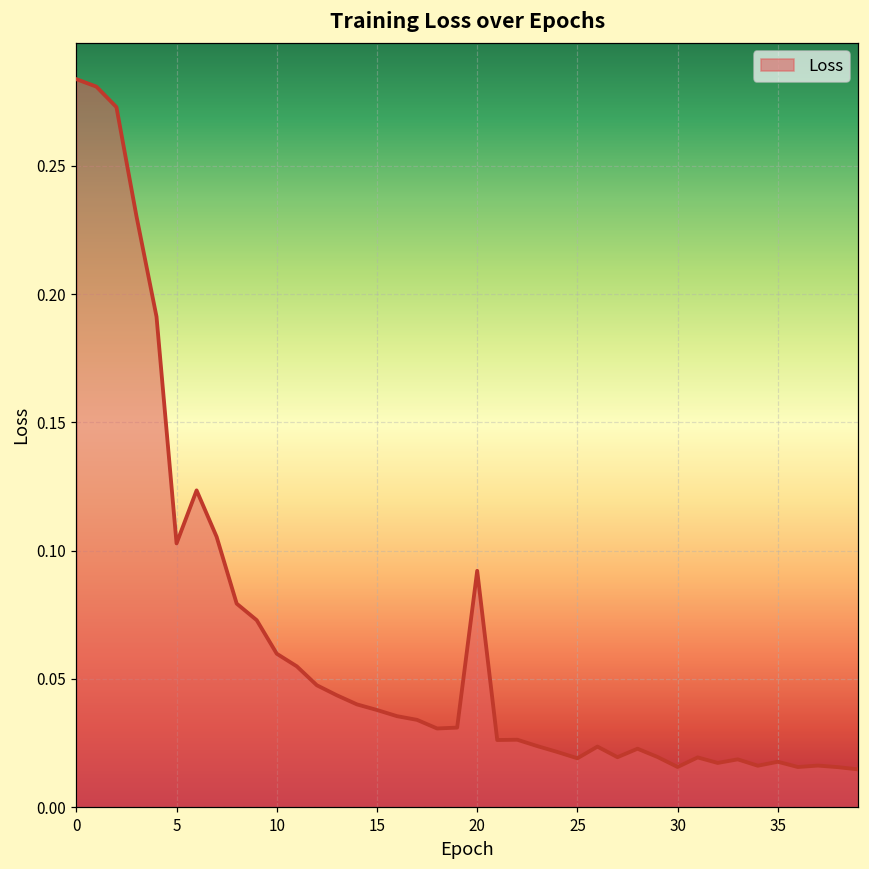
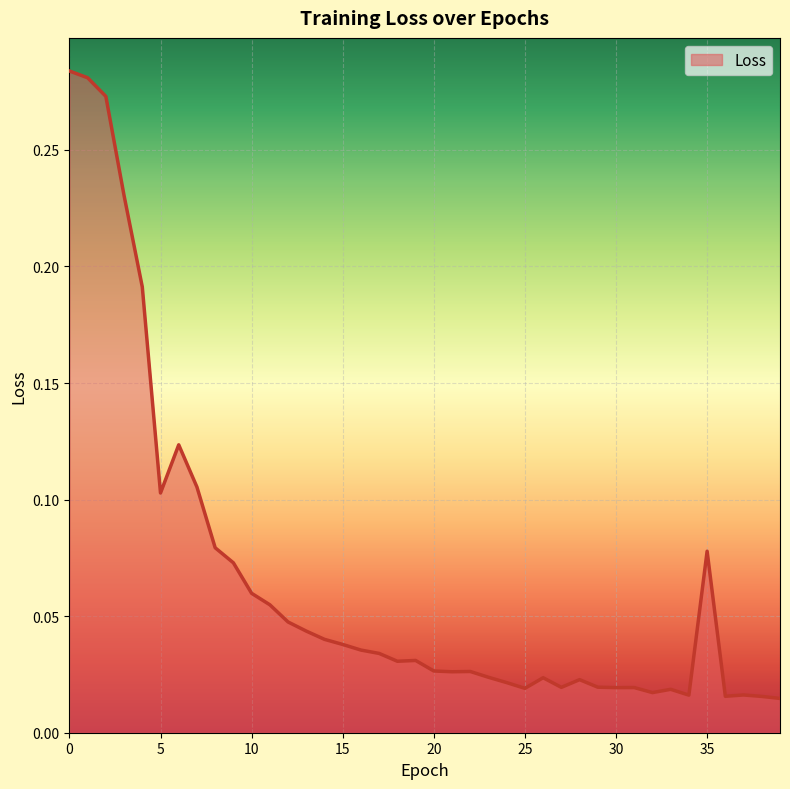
  {
    "0": 0.284,
    "5": 0.103,
    "10": 0.060,
    "15": 0.038,
-   "20": 0.092,
+   "20": 0.026,
    "25": 0.019,
-   "30": 0.016,
-   "35": 0.018
+   "30": 0.019,
+   "35": 0.078
  }
